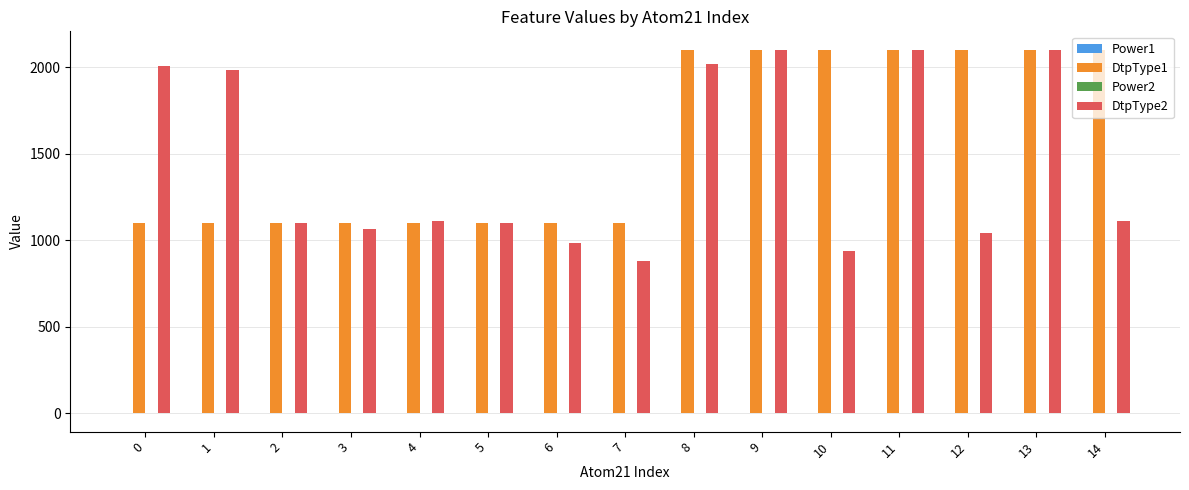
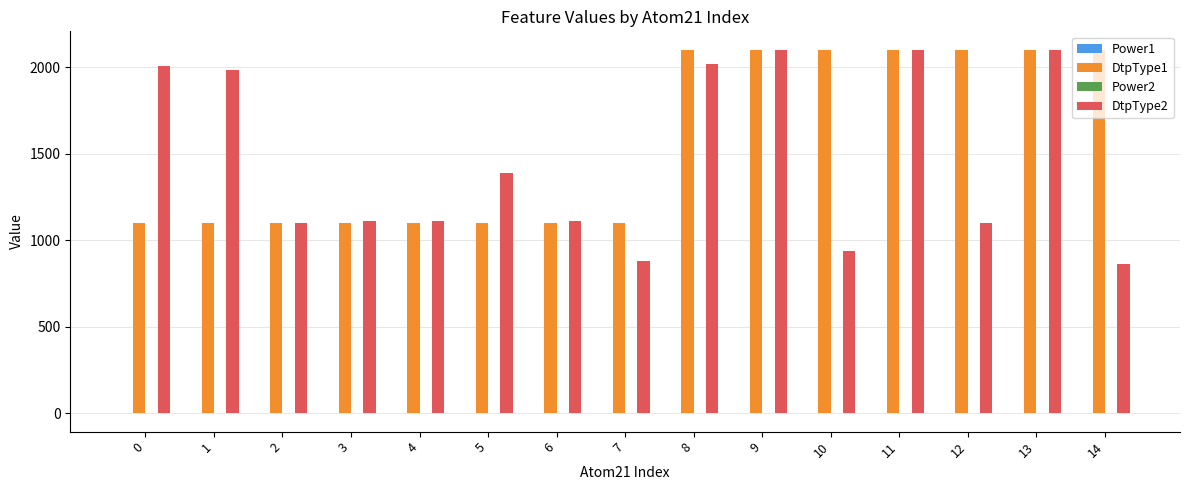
  {
    "DtpType1": {
      "0": 1100,
      "1": 1100,
      "2": 1100,
      "3": 1100,
      "4": 1100,
      "5": 1100,
      "6": 1100,
      "7": 1100,
      "8": 2100,
      "9": 2100,
      "10": 2100,
      "11": 2100,
      "12": 2100,
      "13": 2100
    },
    "DtpType2": {
      "0": 2010,
      "1": 1980,
      "2": 1100,
-     "3": 1060,
+     "3": 1110,
      "4": 1110,
-     "5": 1100,
-     "6": 980,
+     "5": 1390,
+     "6": 1110,
      "7": 880,
      "8": 2020,
      "9": 2100,
      "10": 940,
      "11": 2100,
-     "12": 1040,
+     "12": 1100,
      "13": 2100,
-     "14": 1110
+     "14": 860
    }
  }
